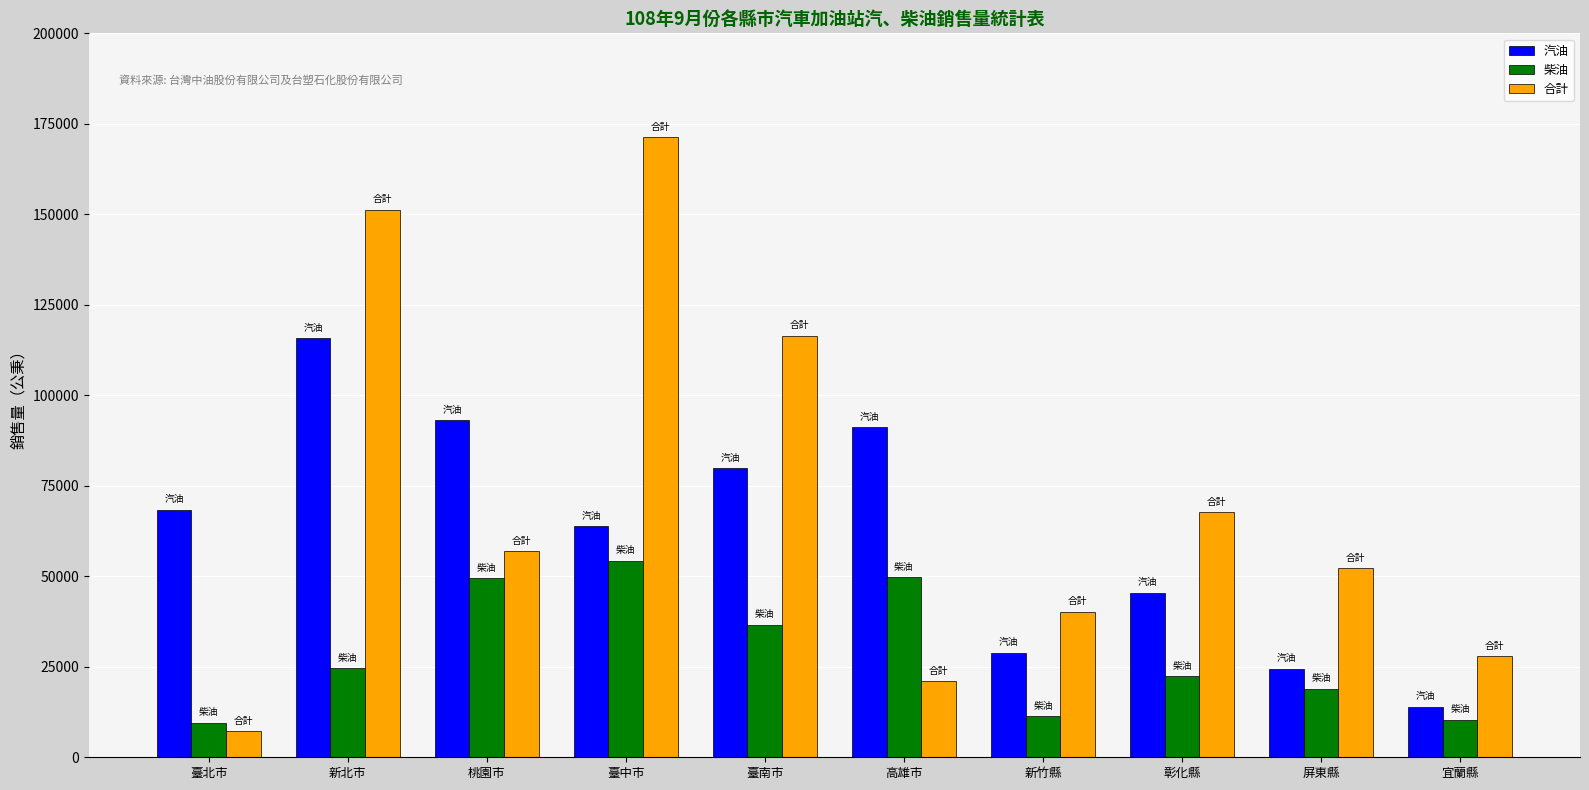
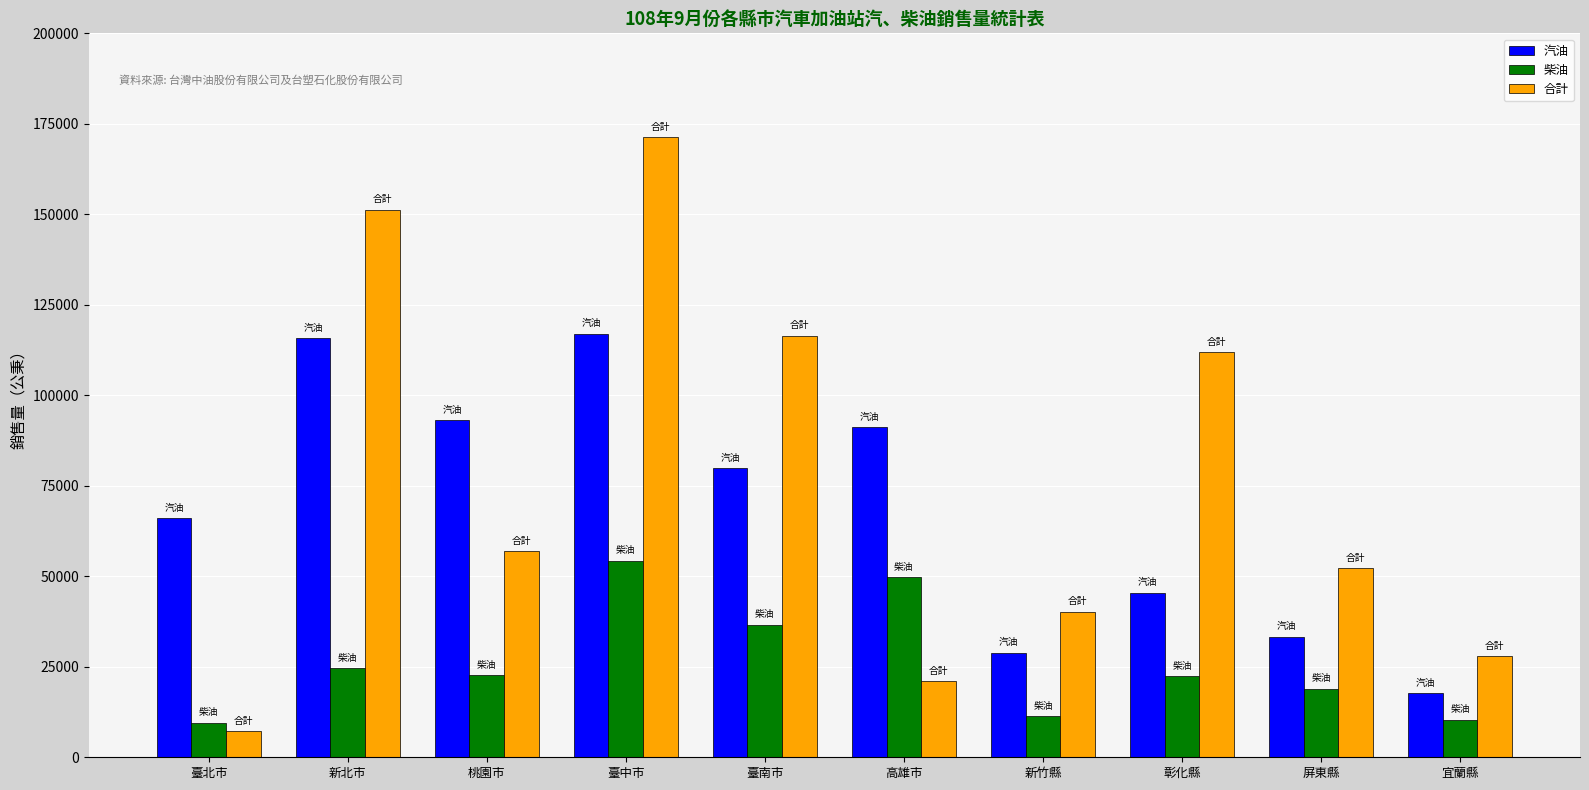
  {
    "汽油": {
-     "臺北市": 68000,
+     "臺北市": 66000,
      "新北市": 116000,
      "桃園市": 93000,
-     "臺中市": 64000,
+     "臺中市": 117000,
      "臺南市": 80000,
      "高雄市": 91000,
      "新竹縣": 29000,
      "彰化縣": 45000,
-     "屏東縣": 24000,
-     "宜蘭縣": 14000
+     "屏東縣": 33000,
+     "宜蘭縣": 18000
    },
    "柴油": {
      "臺北市": 10000,
      "新北市": 25000,
-     "桃園市": 50000,
+     "桃園市": 23000,
      "臺中市": 54000,
      "臺南市": 37000,
      "高雄市": 50000,
      "新竹縣": 11000,
      "彰化縣": 22000,
      "屏東縣": 19000,
      "宜蘭縣": 10000
    },
    "合計": {
      "臺北市": 7000,
      "新北市": 151000,
      "桃園市": 57000,
      "臺中市": 171000,
      "臺南市": 116000,
      "高雄市": 21000,
      "新竹縣": 40000,
-     "彰化縣": 68000,
+     "彰化縣": 112000,
      "屏東縣": 52000,
      "宜蘭縣": 28000
    }
  }
